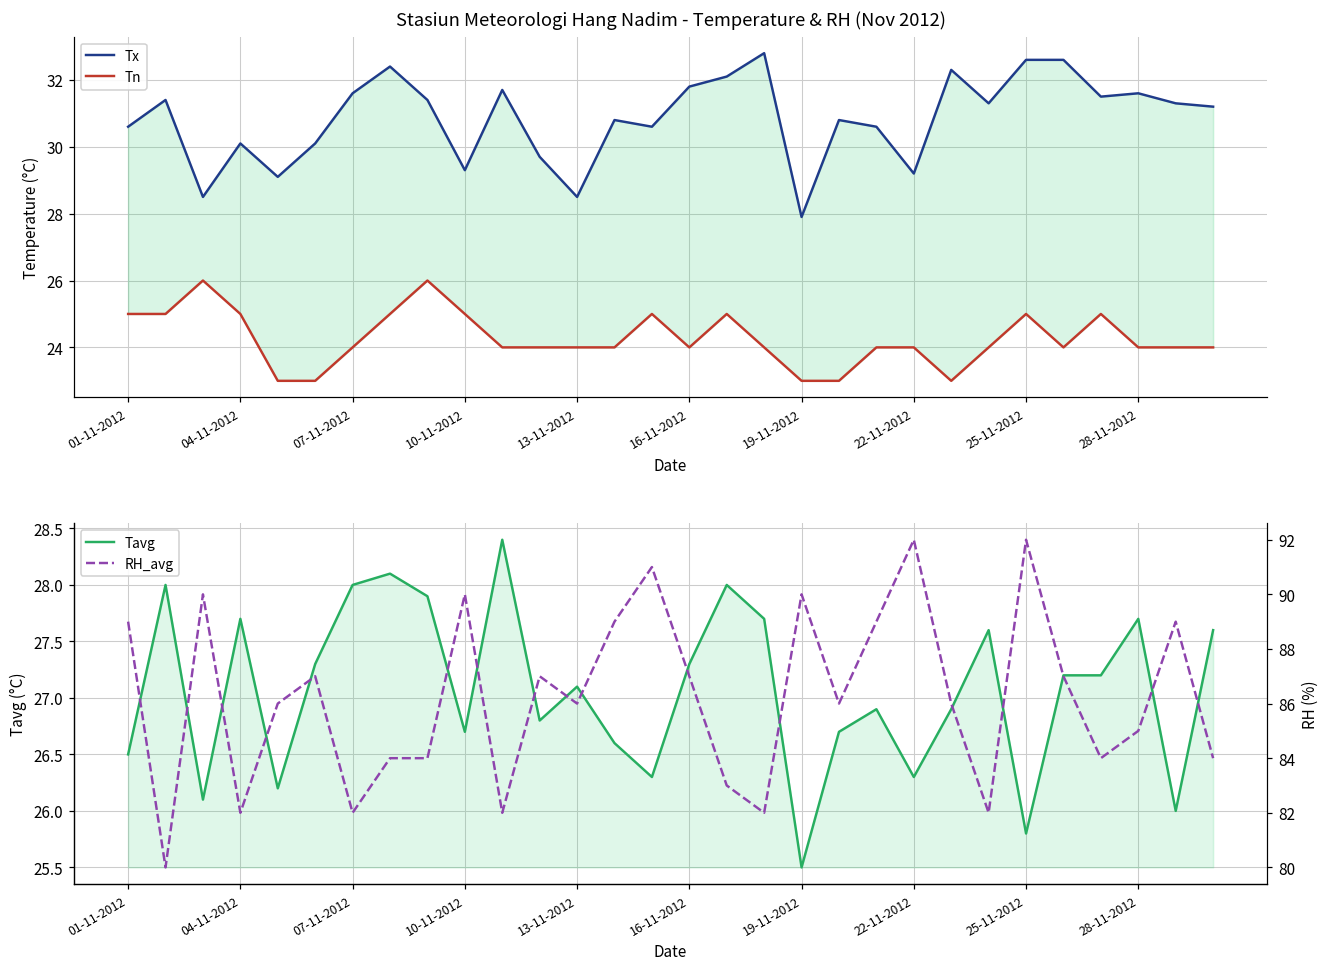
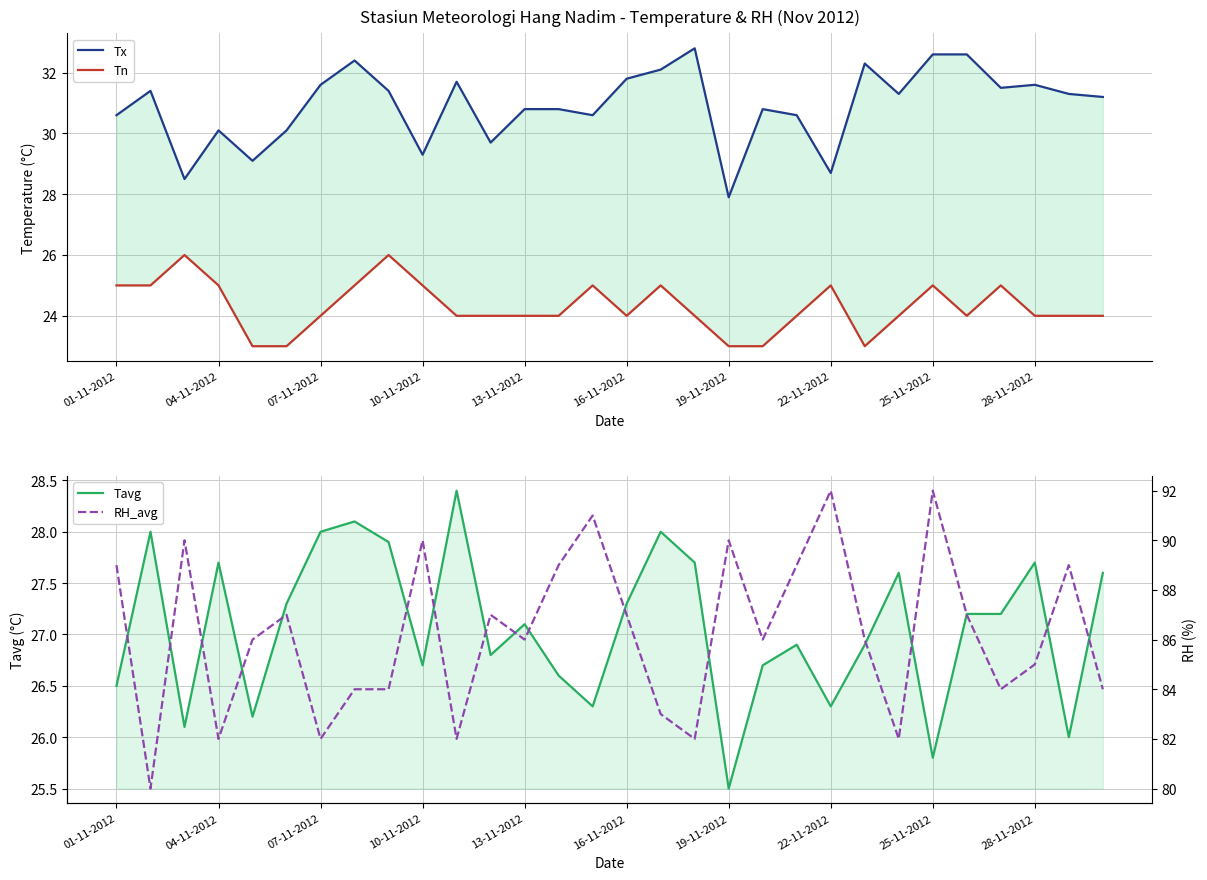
  {
    "Stasiun Meteorologi Hang Nadim - Temperature & RH (Nov 2012)": {
      "Tx": {
        "01-11-2012": 30.6,
        "04-11-2012": 30.1,
        "07-11-2012": 31.6,
        "10-11-2012": 29.3,
-       "13-11-2012": 28.5,
+       "13-11-2012": 30.8,
        "16-11-2012": 31.8,
        "19-11-2012": 27.9,
-       "22-11-2012": 29.2,
+       "22-11-2012": 28.7,
        "25-11-2012": 32.6,
        "28-11-2012": 31.6
      },
      "Tn": {
        "01-11-2012": 25,
        "04-11-2012": 25,
        "07-11-2012": 24,
        "10-11-2012": 25,
        "13-11-2012": 24,
        "16-11-2012": 24,
        "19-11-2012": 23,
-       "22-11-2012": 24,
+       "22-11-2012": 25,
        "25-11-2012": 25,
        "28-11-2012": 24
      }
    }
  }
